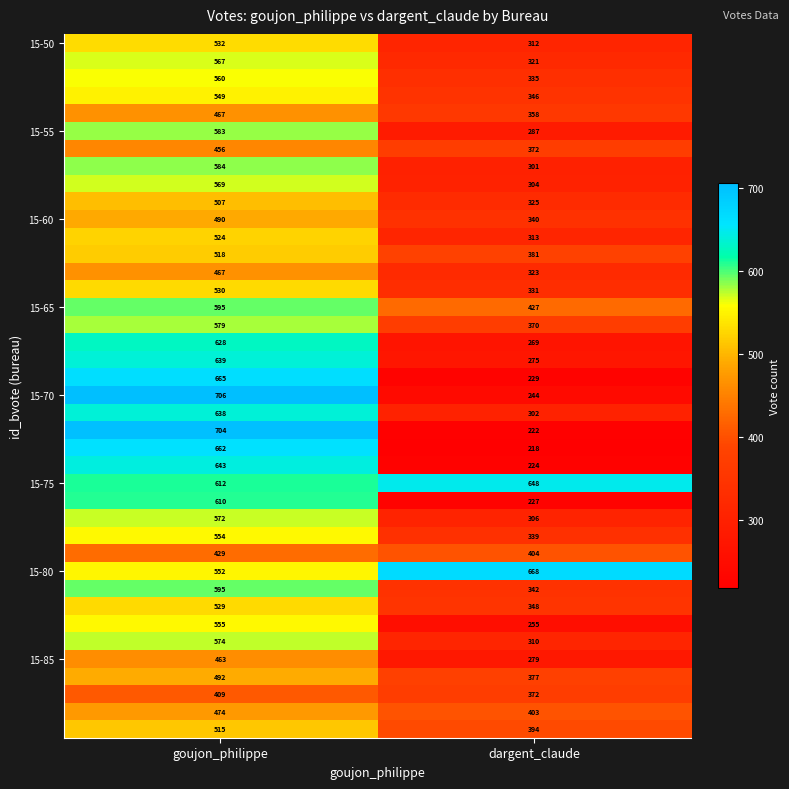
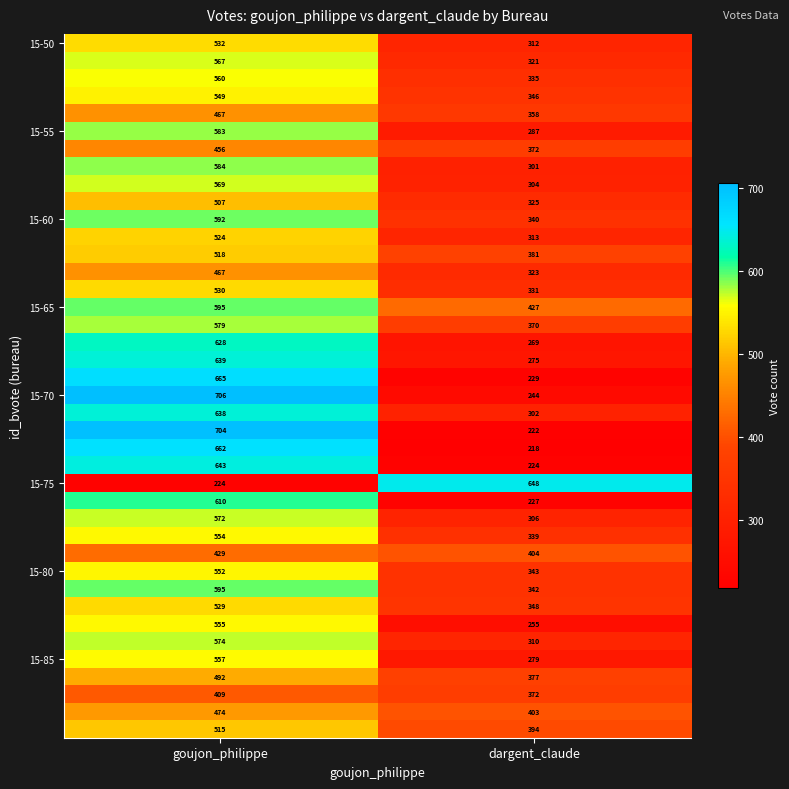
  {
    "15-50": {
      "goujon_philippe": 532,
      "dargent_claude": 312
    },
    "15-55": {
      "goujon_philippe": 583,
      "dargent_claude": 287
    },
    "15-60": {
-     "goujon_philippe": 490,
+     "goujon_philippe": 592,
      "dargent_claude": 340
    },
    "15-65": {
      "goujon_philippe": 595,
      "dargent_claude": 427
    },
    "15-70": {
      "goujon_philippe": 706,
      "dargent_claude": 244
    },
    "15-75": {
-     "goujon_philippe": 612,
+     "goujon_philippe": 224,
      "dargent_claude": 648
    },
    "15-80": {
      "goujon_philippe": 552,
-     "dargent_claude": 668
+     "dargent_claude": 343
    },
    "15-85": {
-     "goujon_philippe": 463,
+     "goujon_philippe": 557,
      "dargent_claude": 279
    }
  }
